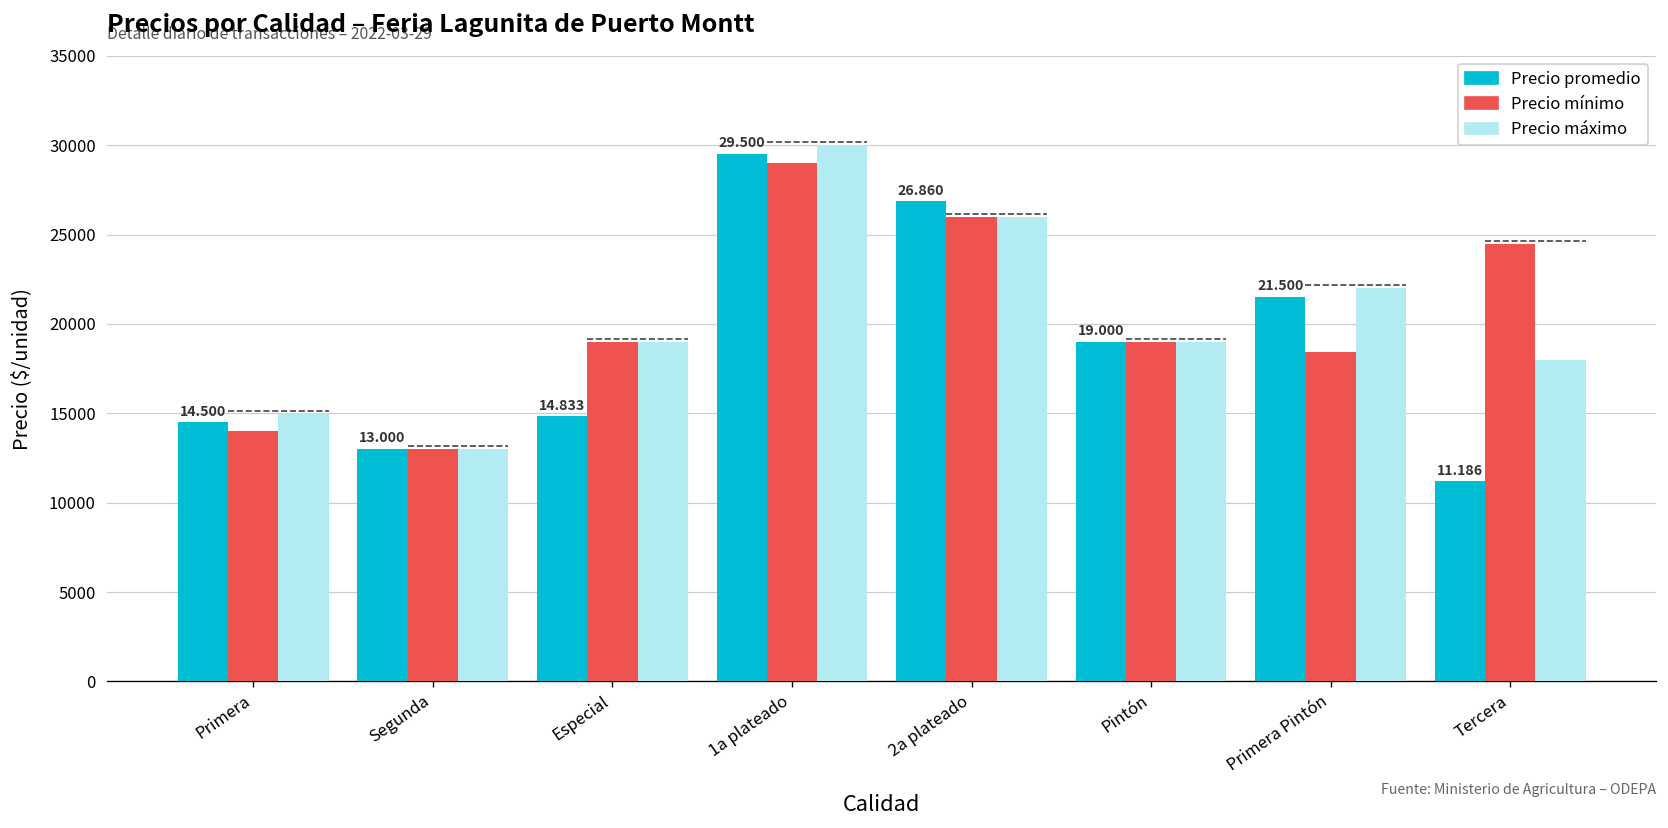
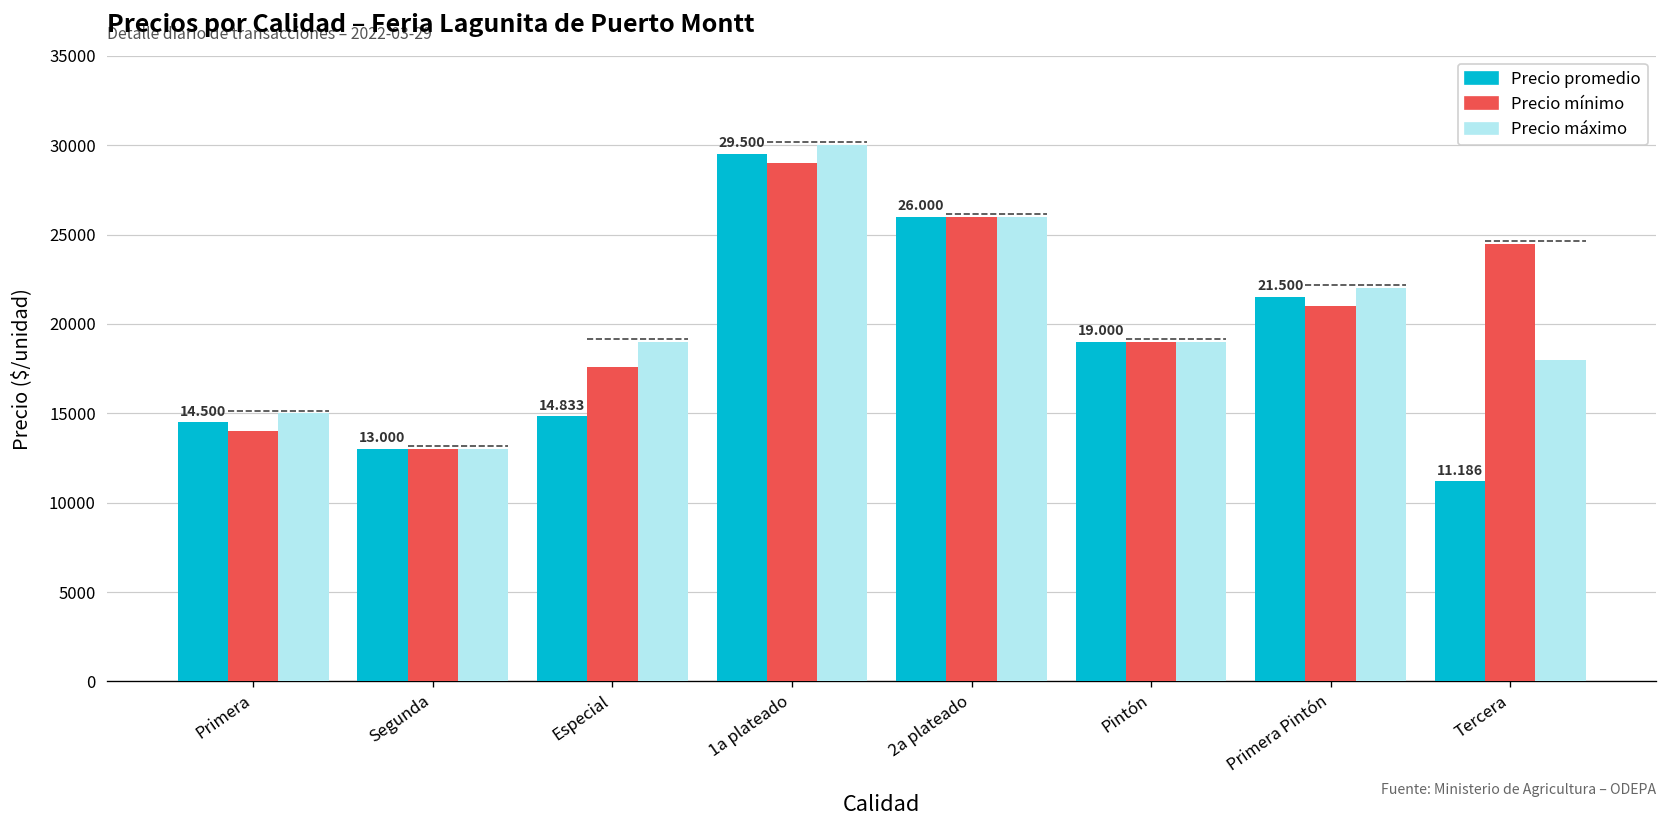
  {
    "Precio promedio": {
-     "2a plateado": 26.860
+     "2a plateado": 26.000
    },
    "Precio mínimo": {
      "Primera": 14000,
      "Segunda": 13000,
-     "Especial": 19000,
+     "Especial": 17600,
      "1a plateado": 29000,
      "2a plateado": 26000,
      "Pintón": 19000,
-     "Primera Pintón": 18400,
+     "Primera Pintón": 21000,
      "Tercera": 24500
    },
    "Precio máximo": {
      "Primera": 15000,
      "Segunda": 13000,
      "Especial": 19000,
      "1a plateado": 30000,
      "2a plateado": 26000,
      "Pintón": 19000,
      "Primera Pintón": 22000,
      "Tercera": 18000
    }
  }
